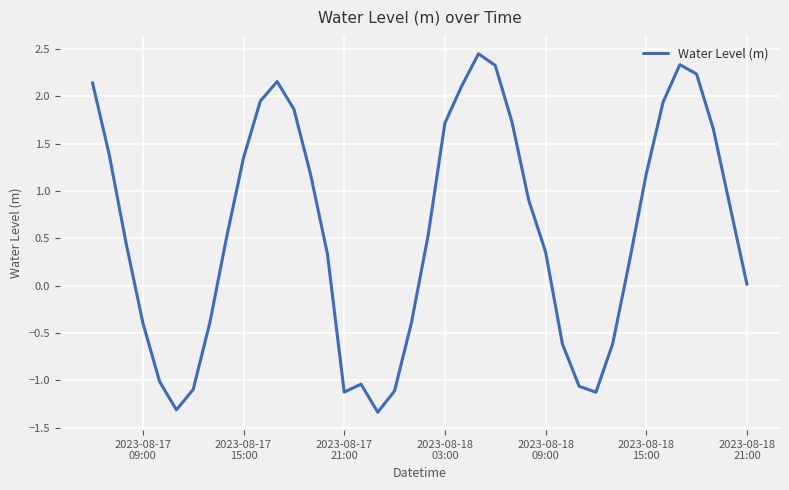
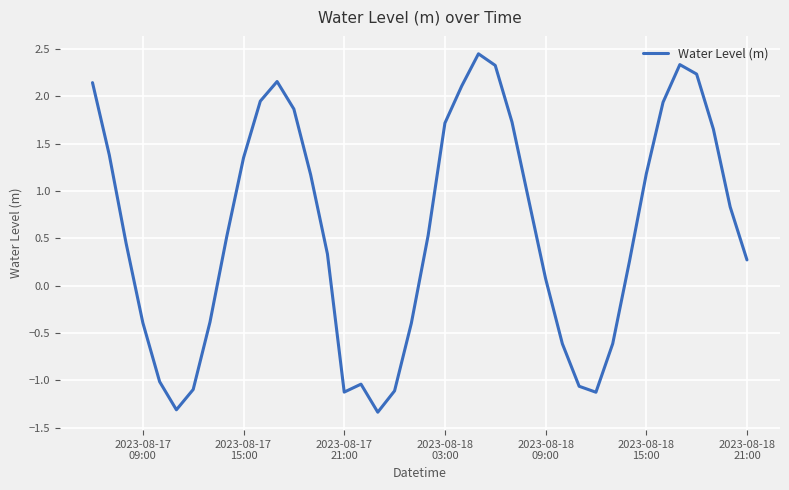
  {
    "2023-08-17 09:00": -0.4,
    "2023-08-17 15:00": 1.3,
    "2023-08-17 21:00": -1.1,
    "2023-08-18 03:00": 1.7,
-   "2023-08-18 09:00": 0.4,
+   "2023-08-18 09:00": 0.1,
    "2023-08-18 15:00": 1.2,
-   "2023-08-18 21:00": 0.0
+   "2023-08-18 21:00": 0.3
  }
